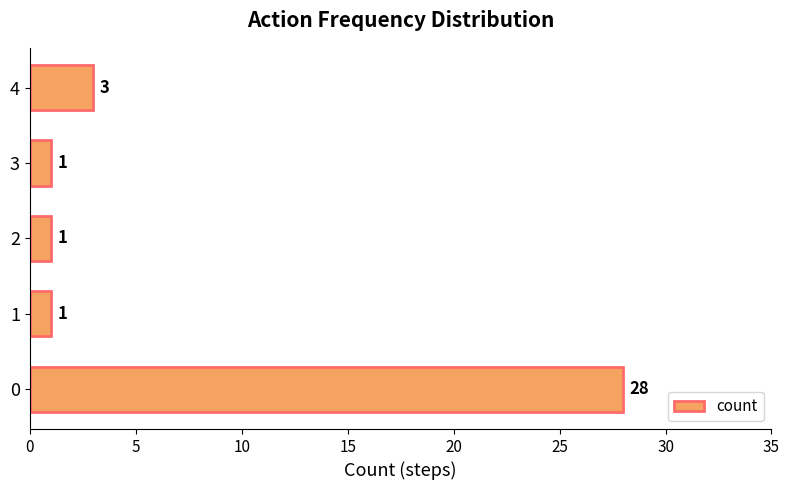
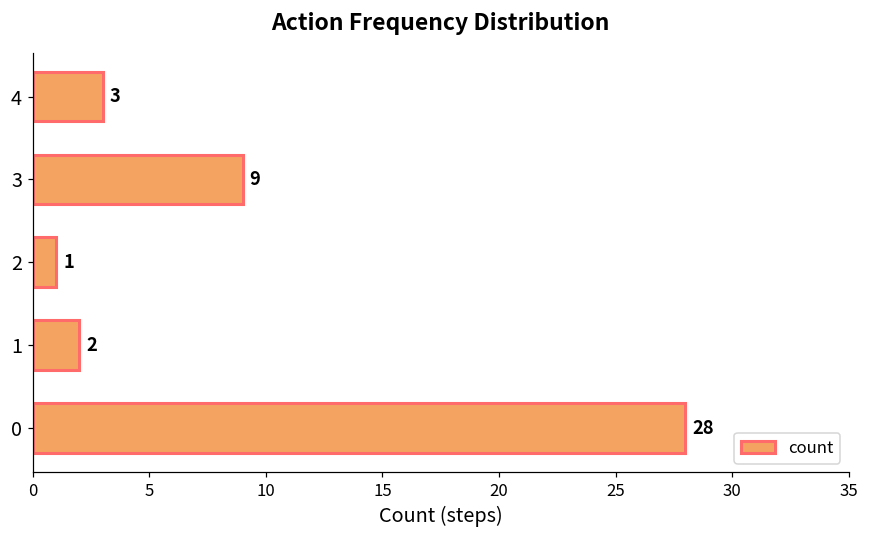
  {
    "4": 3,
-   "3": 1,
+   "3": 9,
    "2": 1,
-   "1": 1,
+   "1": 2,
    "0": 28
  }
